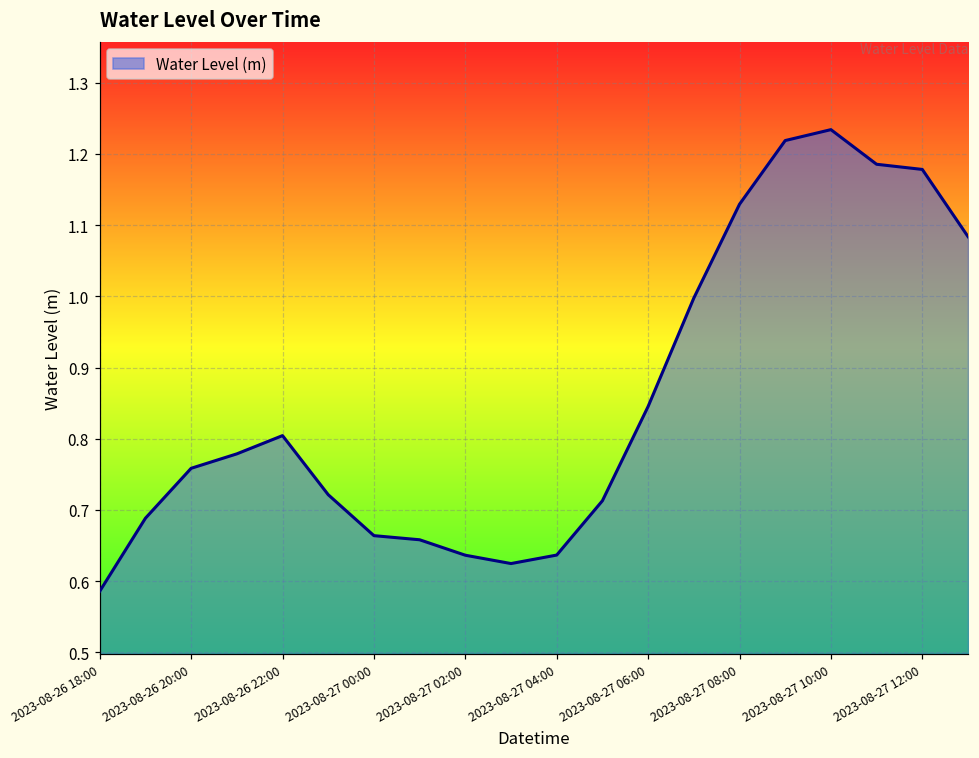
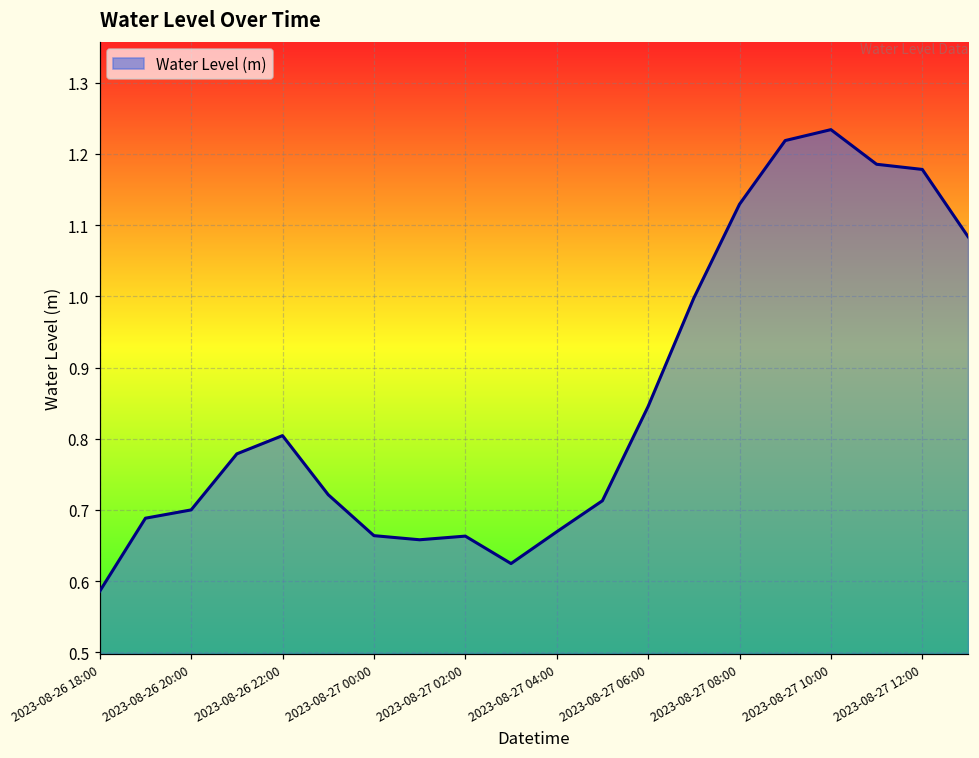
  {
    "2023-08-26 18:00": 0.59,
-   "2023-08-26 20:00": 0.76,
+   "2023-08-26 20:00": 0.70,
    "2023-08-26 22:00": 0.80,
    "2023-08-27 00:00": 0.66,
-   "2023-08-27 02:00": 0.64,
-   "2023-08-27 04:00": 0.64,
+   "2023-08-27 02:00": 0.66,
+   "2023-08-27 04:00": 0.67,
    "2023-08-27 06:00": 0.85,
    "2023-08-27 08:00": 1.13,
    "2023-08-27 10:00": 1.23,
    "2023-08-27 12:00": 1.18
  }
